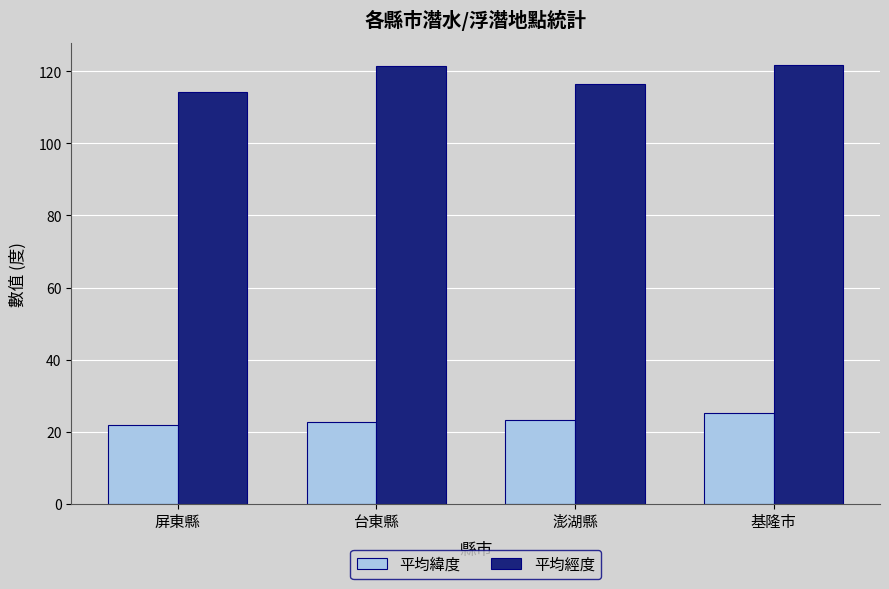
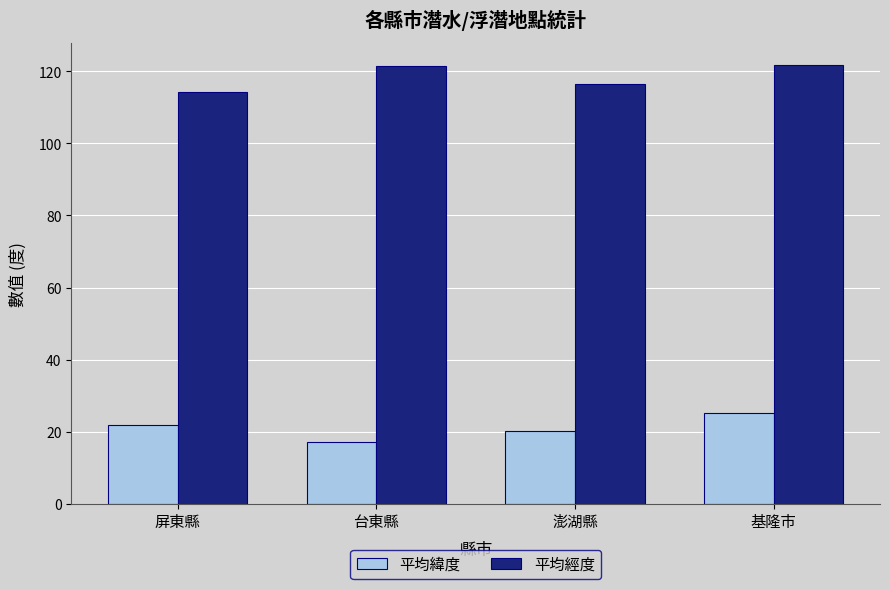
  {
    "平均緯度": {
      "屏東縣": 22,
-     "台東縣": 23,
-     "澎湖縣": 23,
+     "台東縣": 17,
+     "澎湖縣": 20,
      "基隆市": 25
    },
    "平均經度": {
      "屏東縣": 114,
      "台東縣": 121,
      "澎湖縣": 116,
      "基隆市": 122
    }
  }
